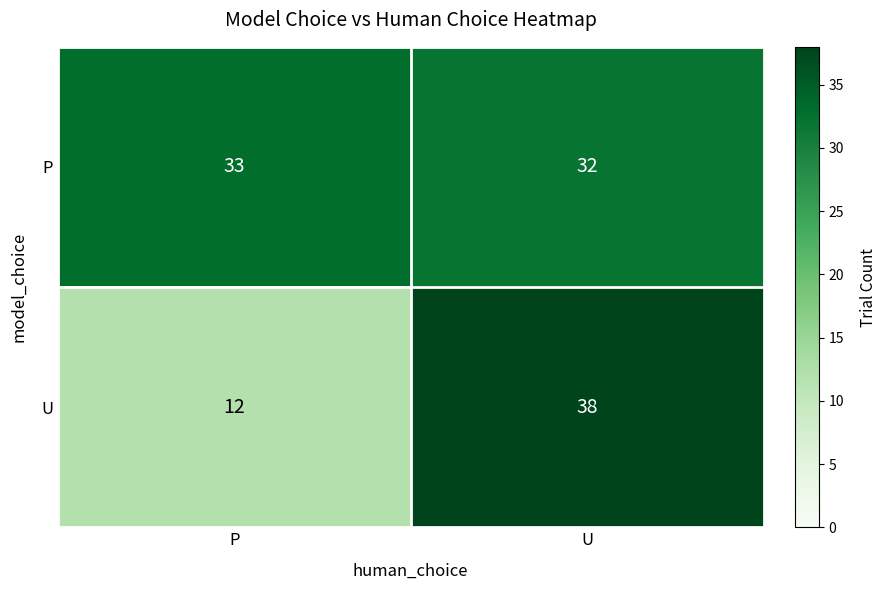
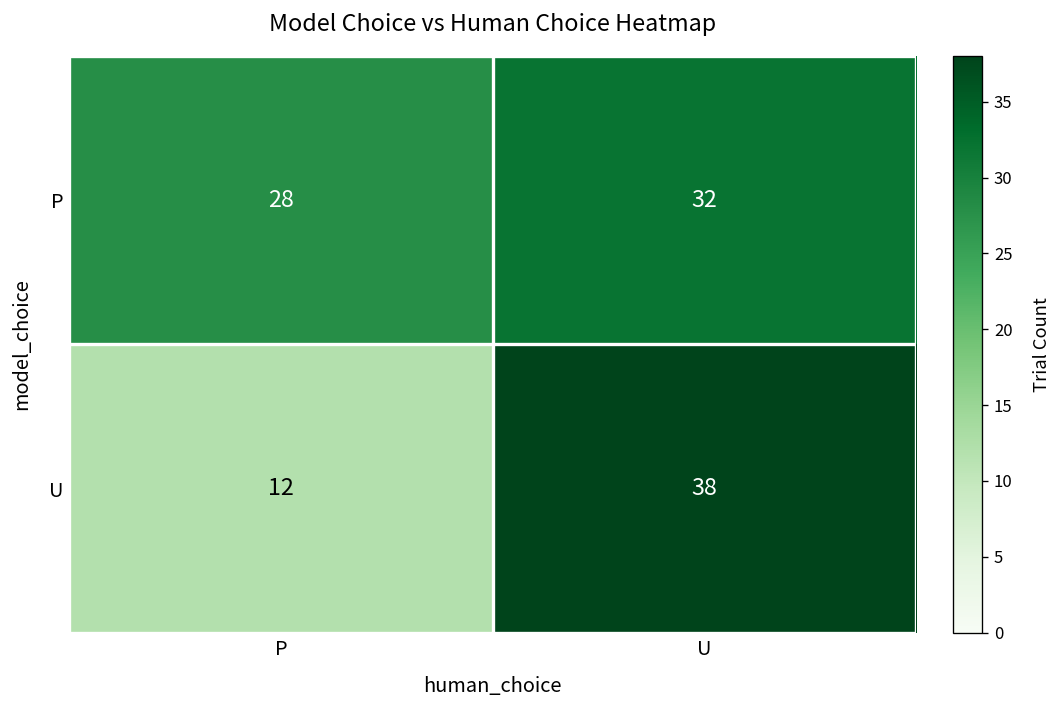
  {
    "P": {
-     "P": 33,
+     "P": 28,
      "U": 32
    },
    "U": {
      "P": 12,
      "U": 38
    }
  }
